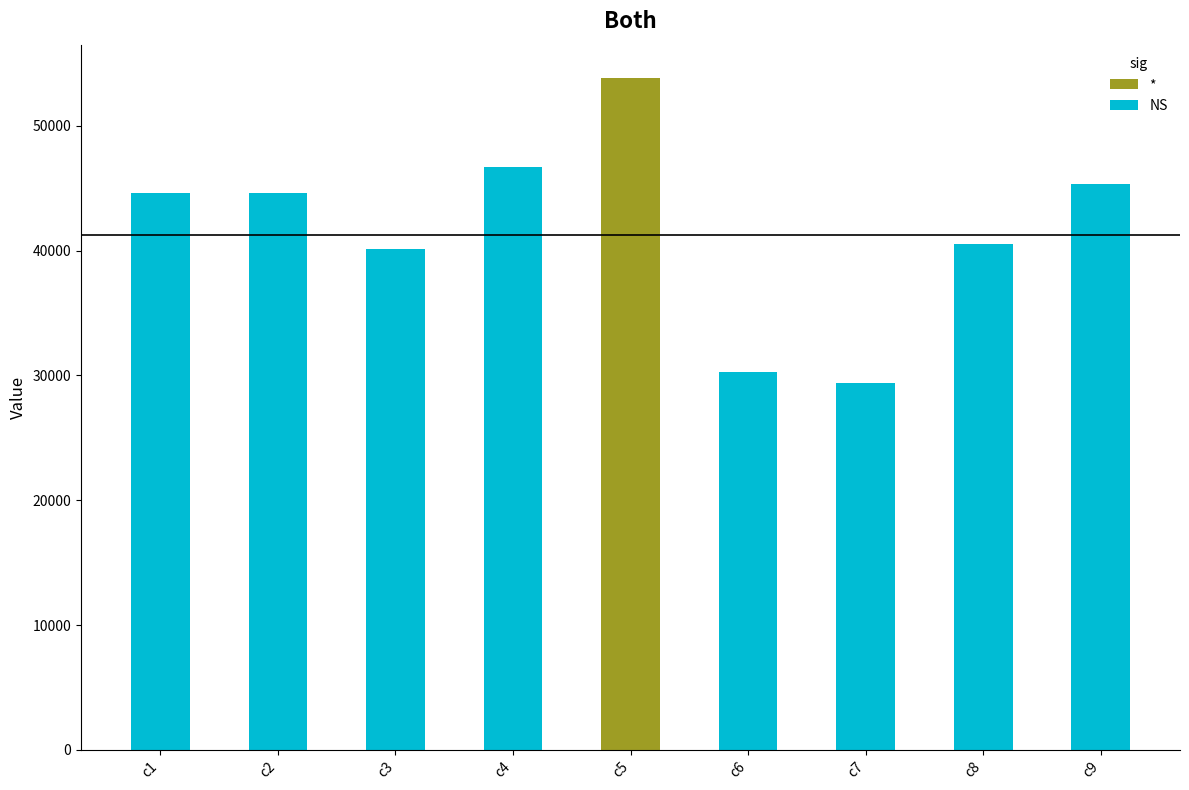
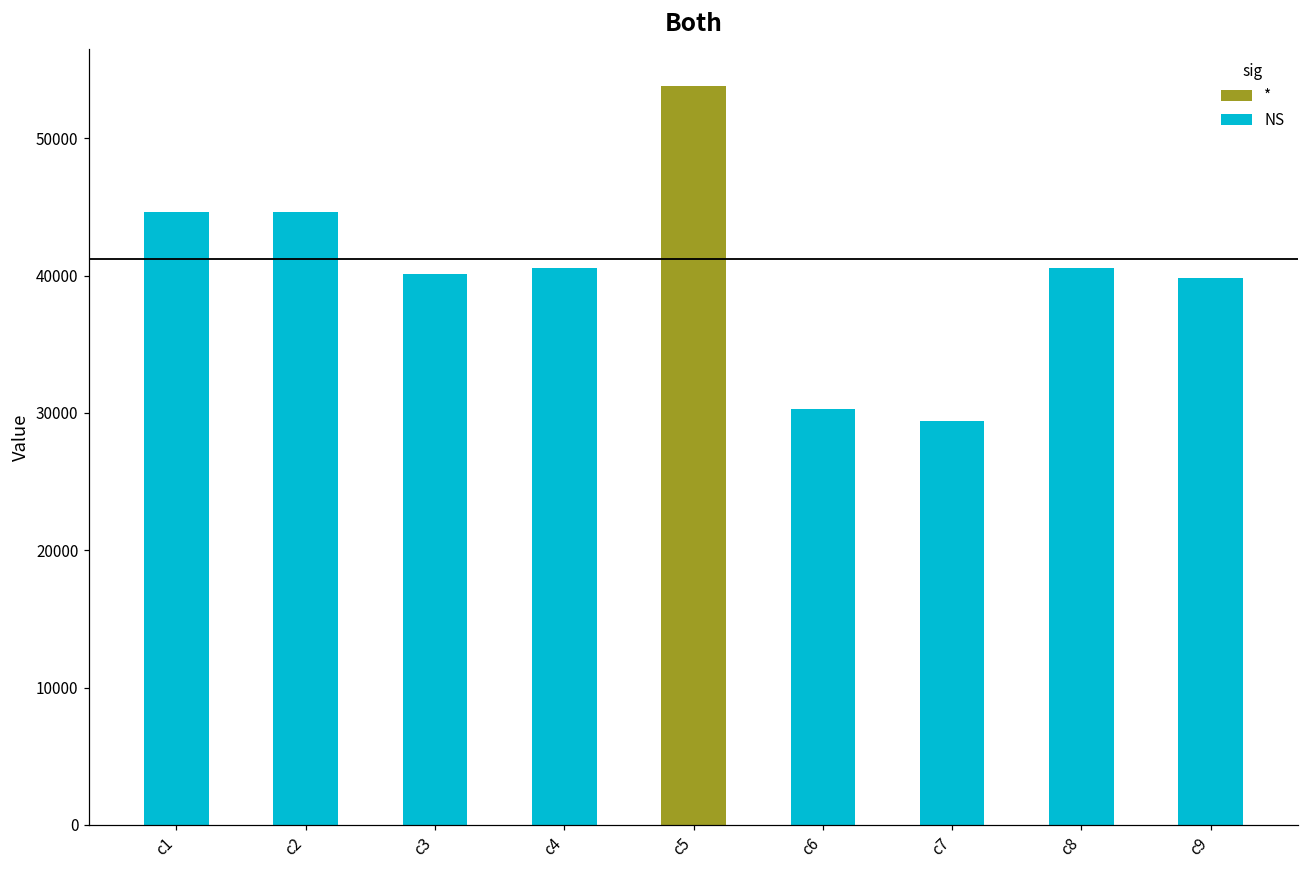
  {
    "c1": 44600,
    "c2": 44600,
    "c3": 40100,
-   "c4": 46700,
+   "c4": 40500,
    "c5": 53800,
    "c6": 30300,
    "c7": 29400,
    "c8": 40500,
-   "c9": 45300
+   "c9": 39800
  }
